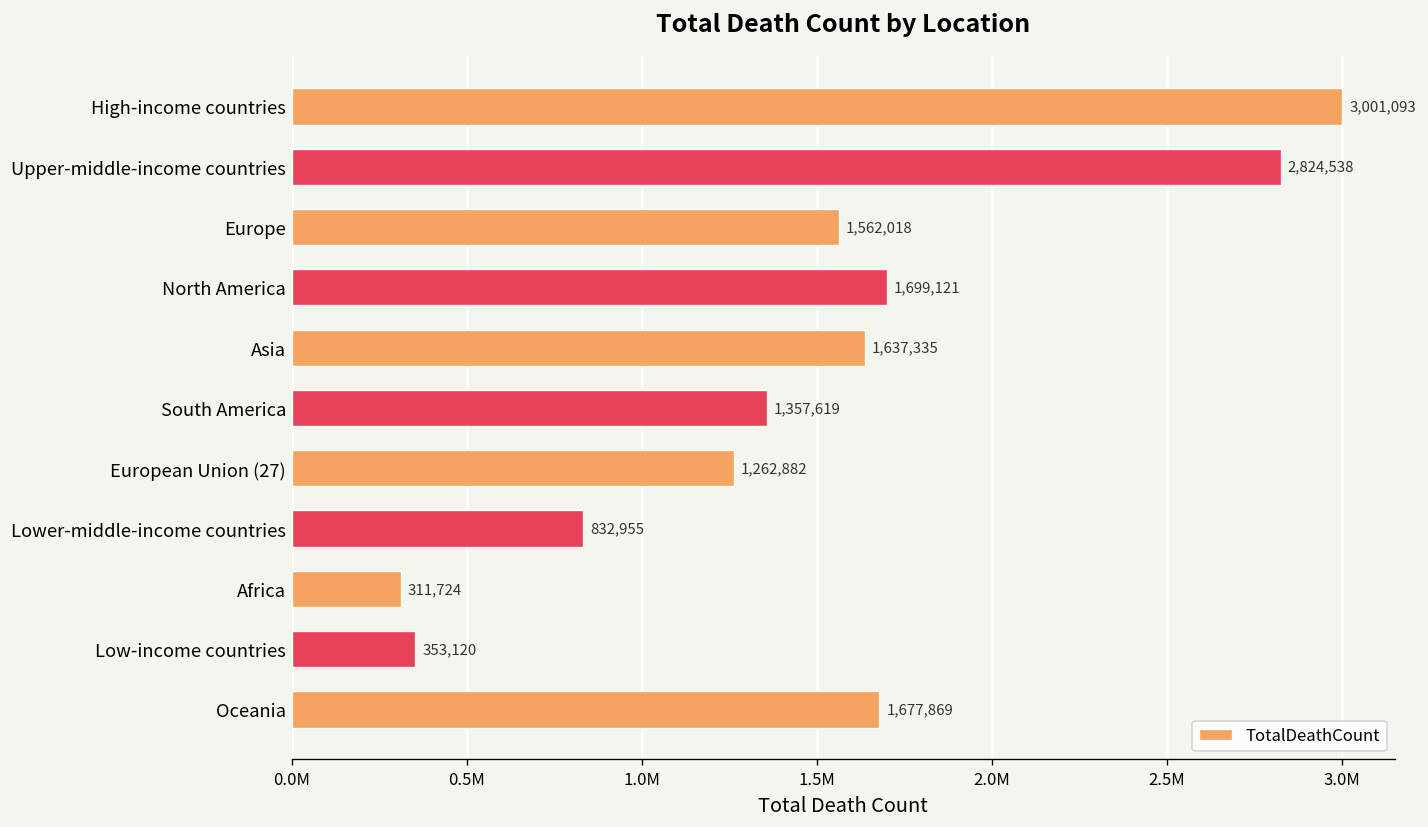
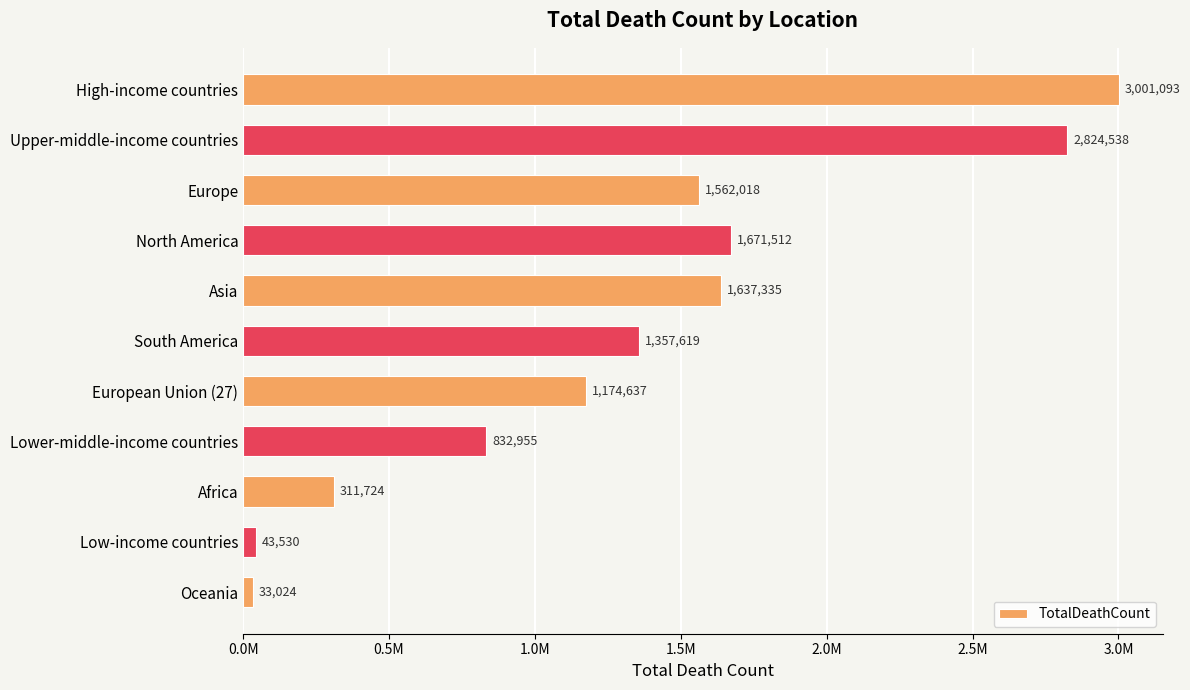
  {
    "High-income countries": "3,001,093",
    "Upper-middle-income countries": "2,824,538",
    "Europe": "1,562,018",
-   "North America": "1,699,121",
+   "North America": "1,671,512",
    "Asia": "1,637,335",
    "South America": "1,357,619",
-   "European Union (27)": "1,262,882",
+   "European Union (27)": "1,174,637",
    "Lower-middle-income countries": "832,955",
    "Africa": "311,724",
-   "Low-income countries": "353,120",
-   "Oceania": "1,677,869"
+   "Low-income countries": "43,530",
+   "Oceania": "33,024"
  }
